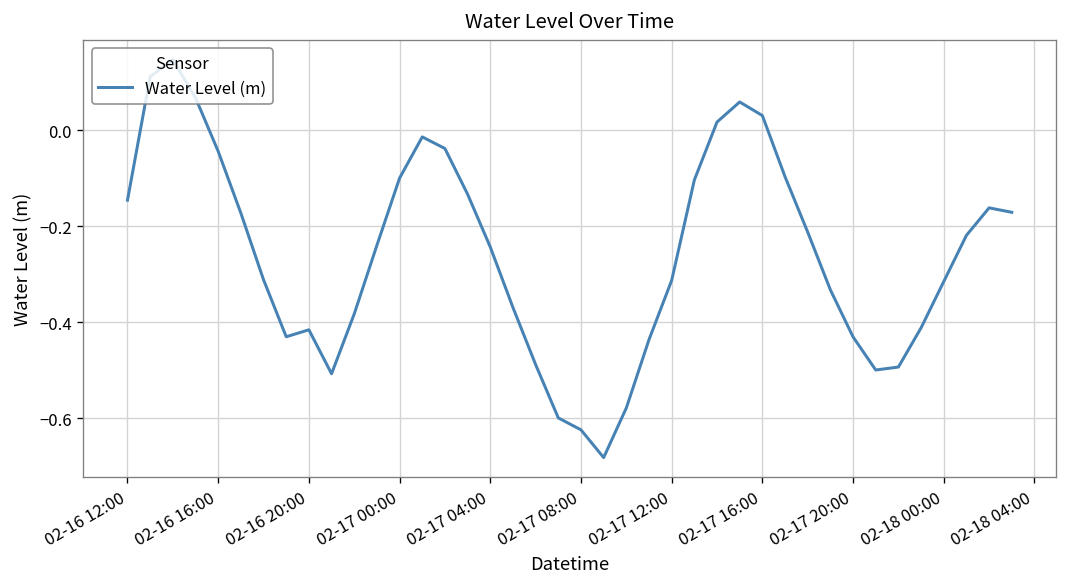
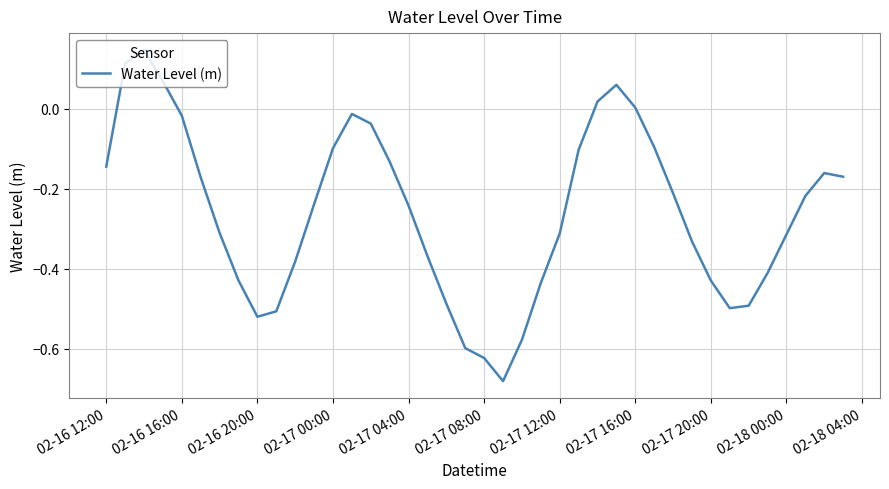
  {
    "02-16 12:00": -0.15,
-   "02-16 16:00": -0.04,
-   "02-16 20:00": -0.42,
+   "02-16 16:00": -0.02,
+   "02-16 20:00": -0.52,
    "02-17 00:00": -0.10,
    "02-17 04:00": -0.24,
    "02-17 08:00": -0.62,
    "02-17 12:00": -0.31,
-   "02-17 16:00": 0.03,
+   "02-17 16:00": 0.00,
    "02-17 20:00": -0.43,
    "02-18 00:00": -0.31
  }
